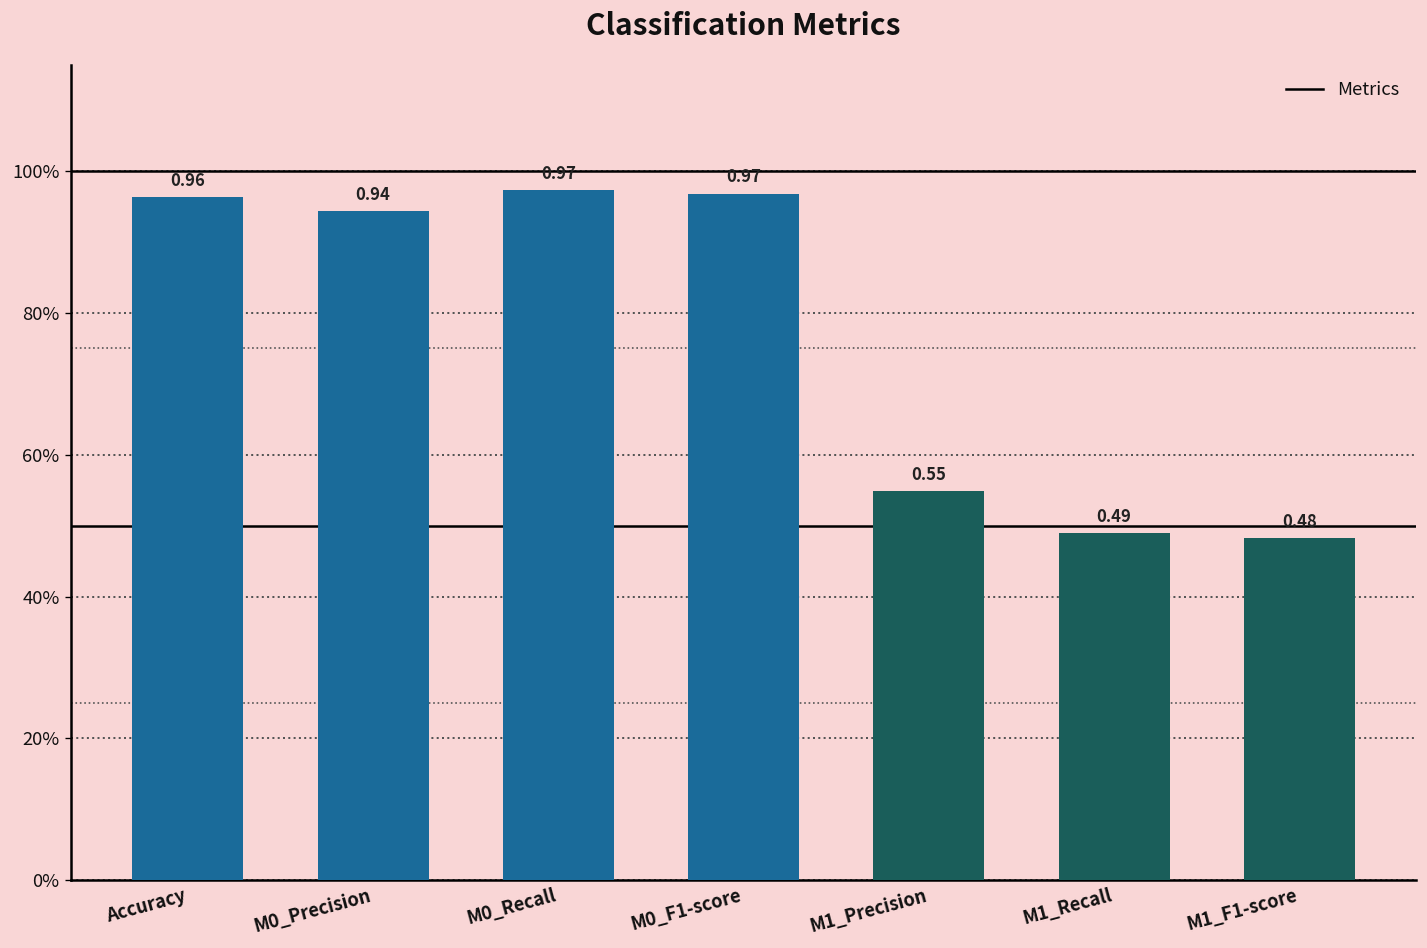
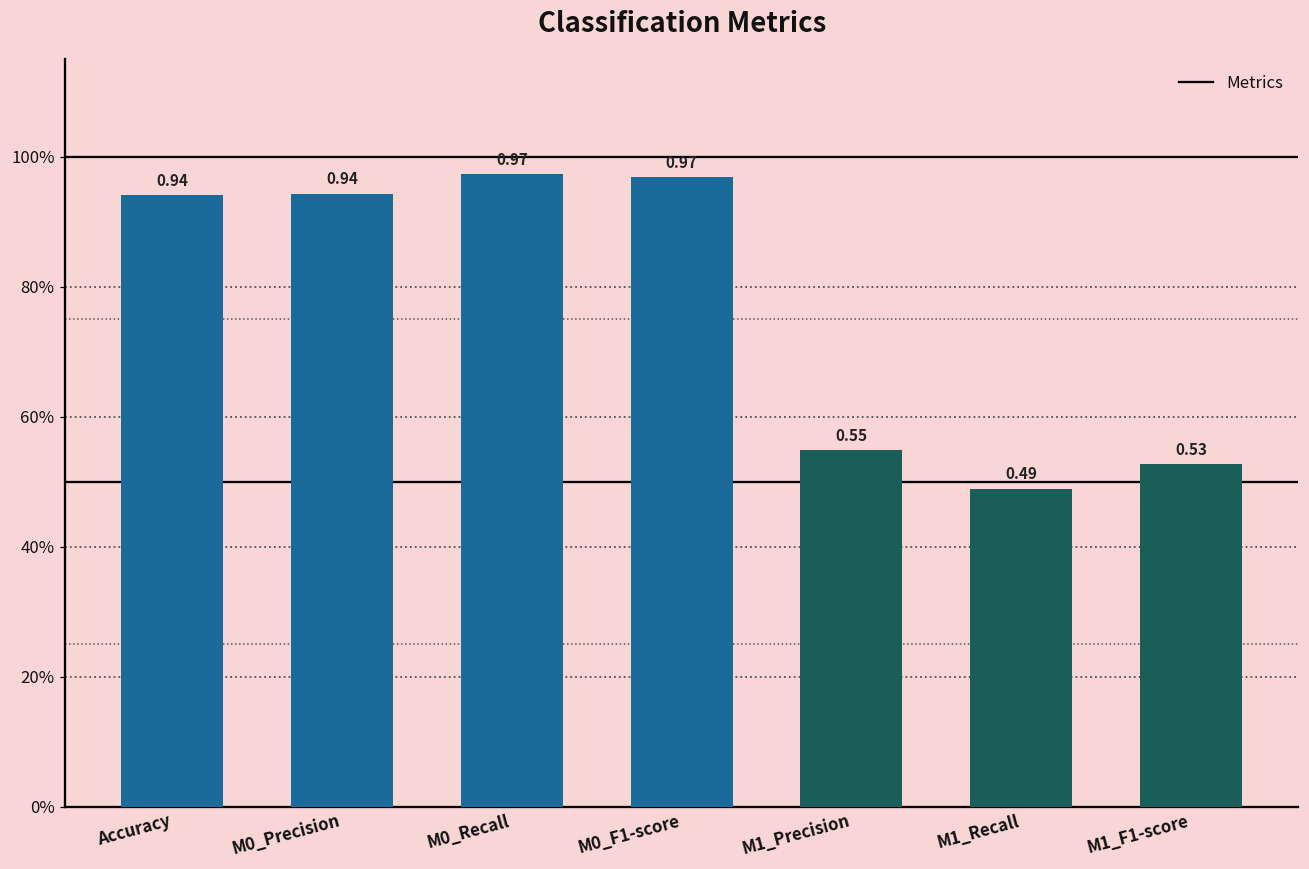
  {
-   "Accuracy": 0.96,
+   "Accuracy": 0.94,
    "M0_Precision": 0.94,
    "M0_Recall": 0.97,
    "M0_F1-score": 0.97,
    "M1_Precision": 0.55,
    "M1_Recall": 0.49,
-   "M1_F1-score": 0.48
+   "M1_F1-score": 0.53
  }
